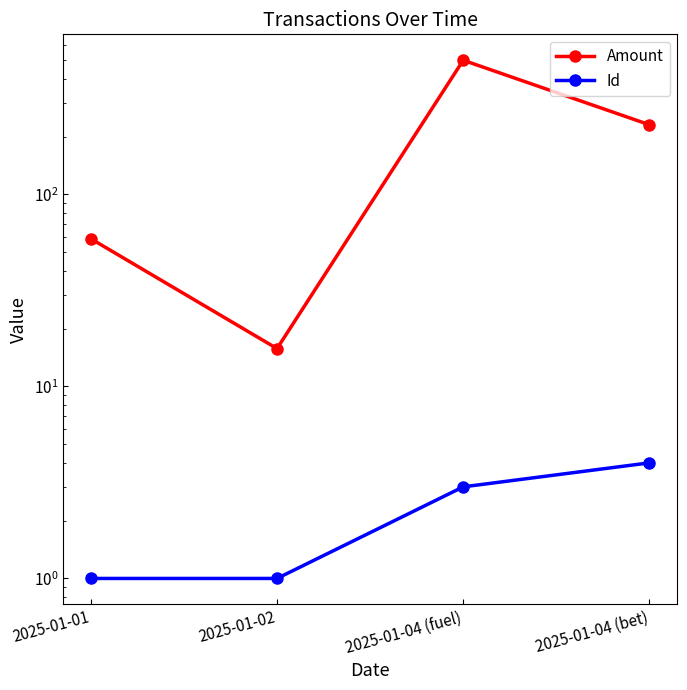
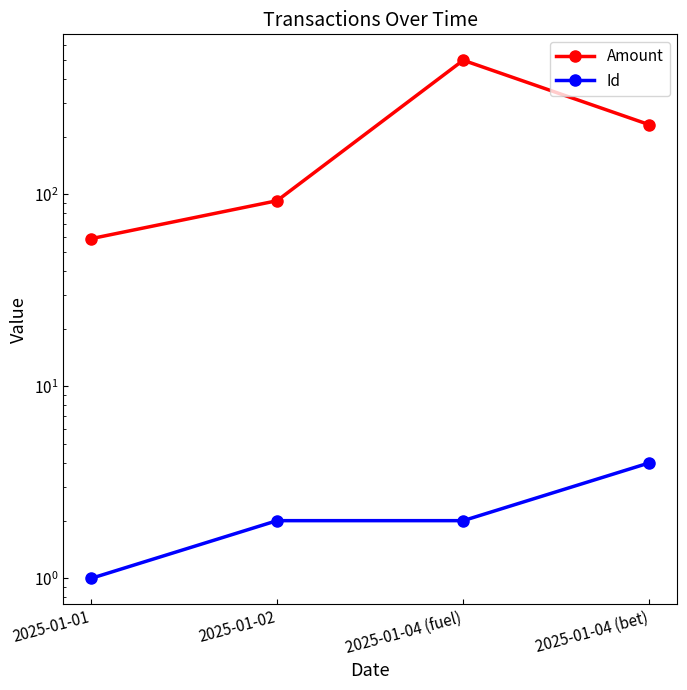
  {
    "Amount": {
      "2025-01-01": 59,
-     "2025-01-02": 16,
+     "2025-01-02": 90,
      "2025-01-04 (fuel)": 500,
      "2025-01-04 (bet)": 230
    },
    "Id": {
      "2025-01-01": 1,
-     "2025-01-02": 1,
-     "2025-01-04 (fuel)": 3,
+     "2025-01-02": 2,
+     "2025-01-04 (fuel)": 2,
      "2025-01-04 (bet)": 4
    }
  }
